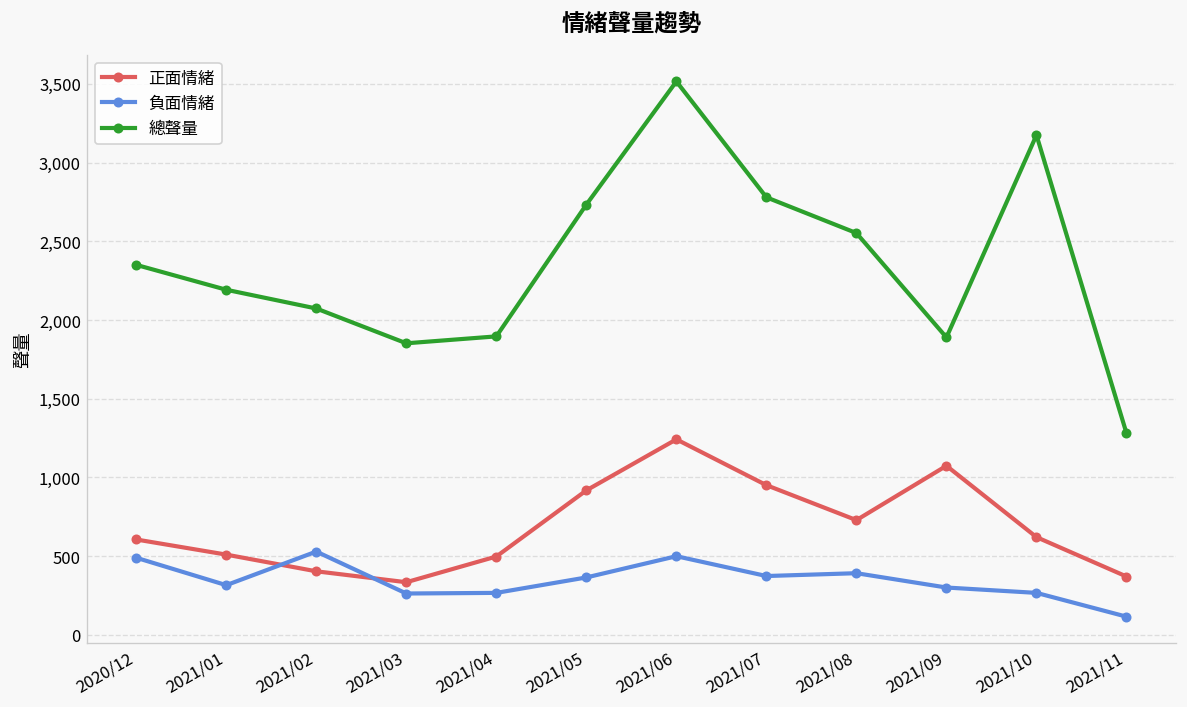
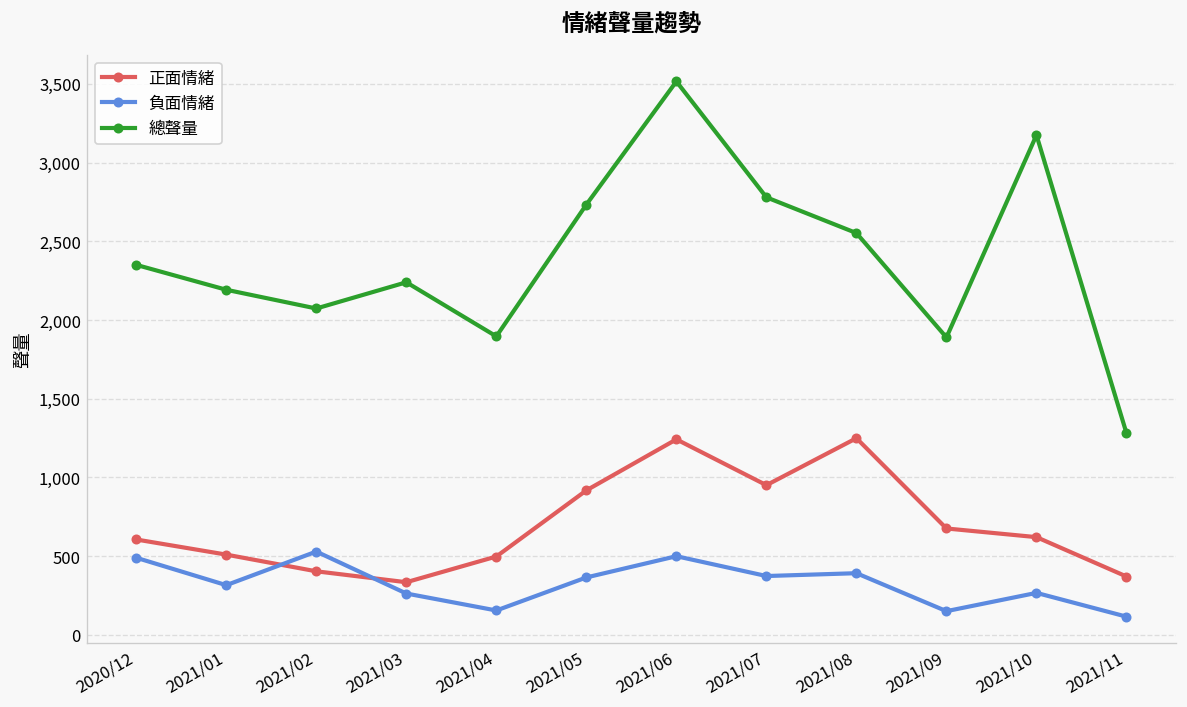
  {
    "正面情緒": {
      "2020/12": "610",
      "2021/01": "510",
      "2021/02": "400",
      "2021/03": "330",
      "2021/04": "500",
      "2021/05": "920",
      "2021/06": "1,240",
      "2021/07": "950",
-     "2021/08": "730",
-     "2021/09": "1,070",
+     "2021/08": "1,250",
+     "2021/09": "680",
      "2021/10": "620",
      "2021/11": "370"
    },
    "負面情緒": {
      "2020/12": "490",
      "2021/01": "320",
      "2021/02": "530",
      "2021/03": "260",
-     "2021/04": "270",
+     "2021/04": "160",
      "2021/05": "370",
      "2021/06": "500",
      "2021/07": "370",
      "2021/08": "390",
-     "2021/09": "300",
+     "2021/09": "150",
      "2021/10": "270",
      "2021/11": "120"
    },
    "總聲量": {
      "2020/12": "2,350",
      "2021/01": "2,190",
      "2021/02": "2,070",
-     "2021/03": "1,850",
+     "2021/03": "2,240",
      "2021/04": "1,900",
      "2021/05": "2,730",
      "2021/06": "3,520",
      "2021/07": "2,780",
      "2021/08": "2,550",
      "2021/09": "1,890",
      "2021/10": "3,170",
      "2021/11": "1,280"
    }
  }
